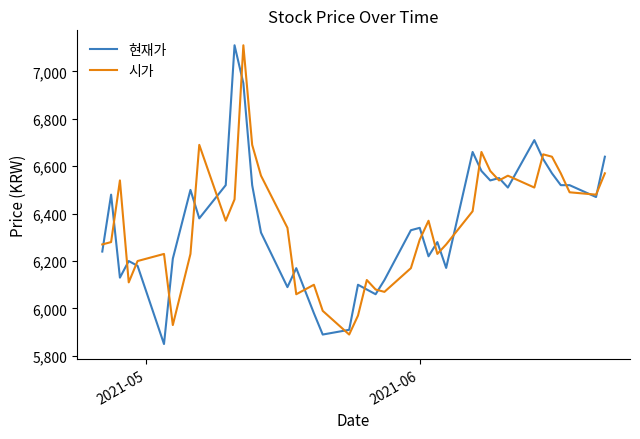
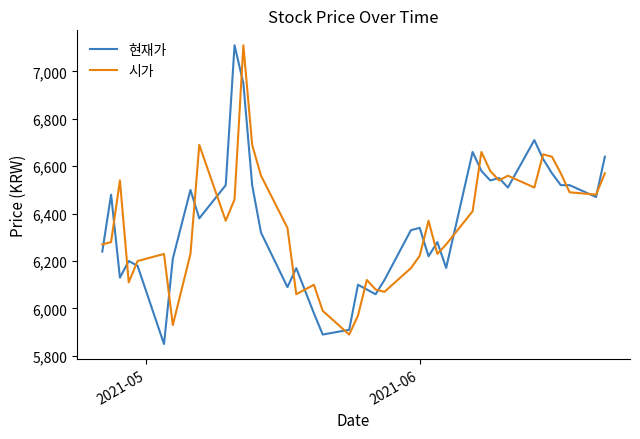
  {
    "현재가": {
      "2021-06": "6,340"
    },
    "시가": {
-     "2021-06": "6,290"
+     "2021-06": "6,220"
    }
  }
